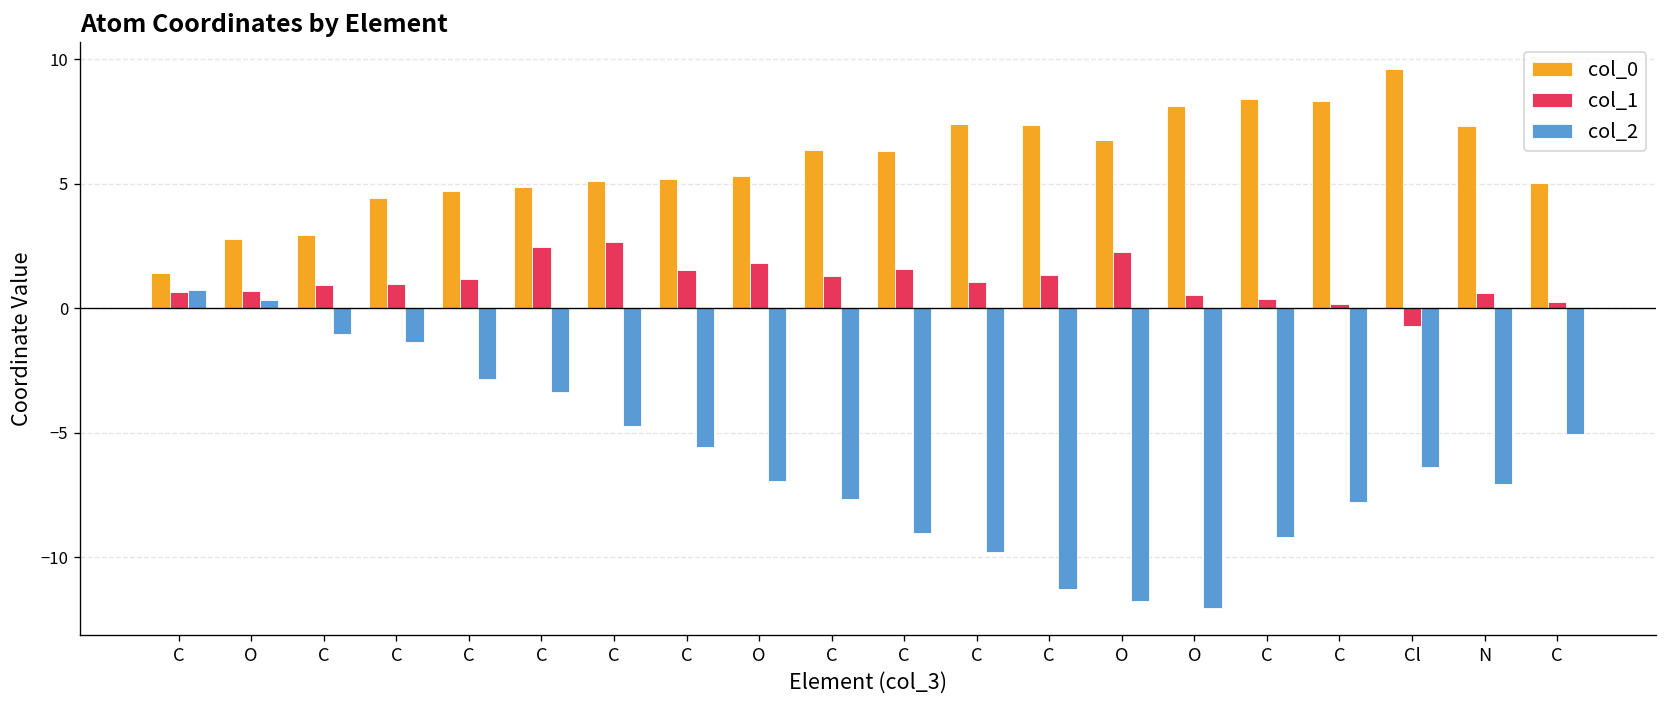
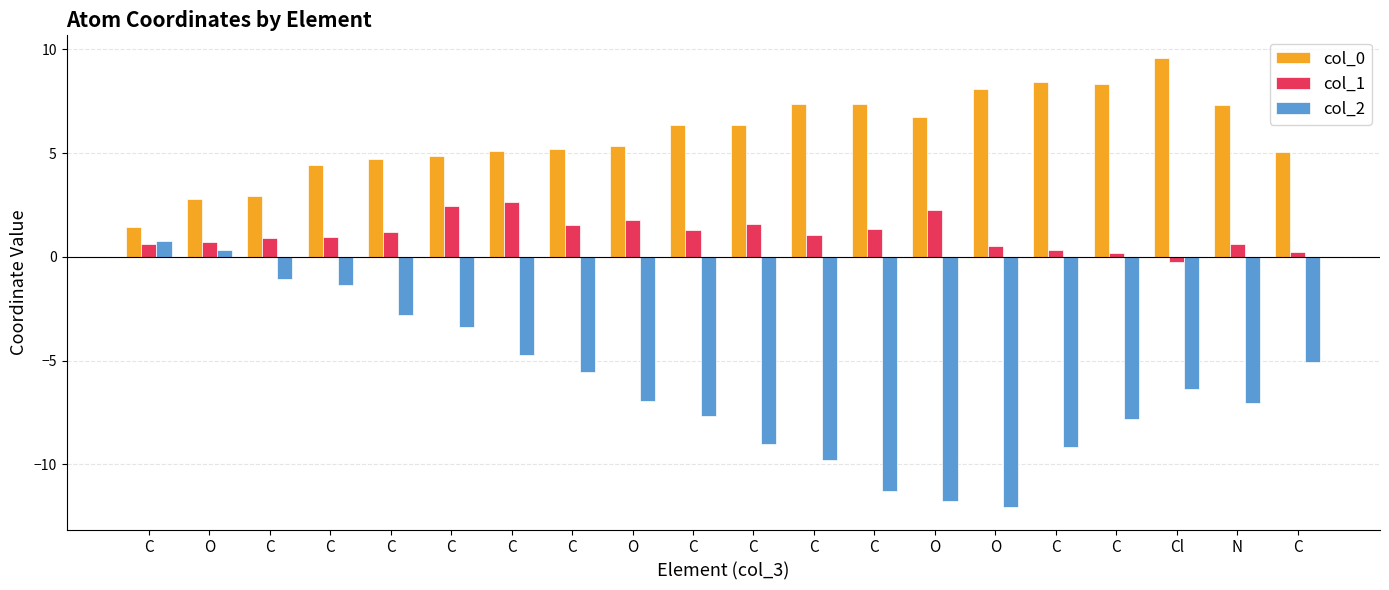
  {
    "col_0": {
      "Cl": 9.6,
      "N": 7.3
    },
    "col_1": {
-     "Cl": -0.7,
+     "Cl": -0.3,
      "N": 0.6
    },
    "col_2": {
      "Cl": -6.4,
      "N": -7.1
    }
  }
